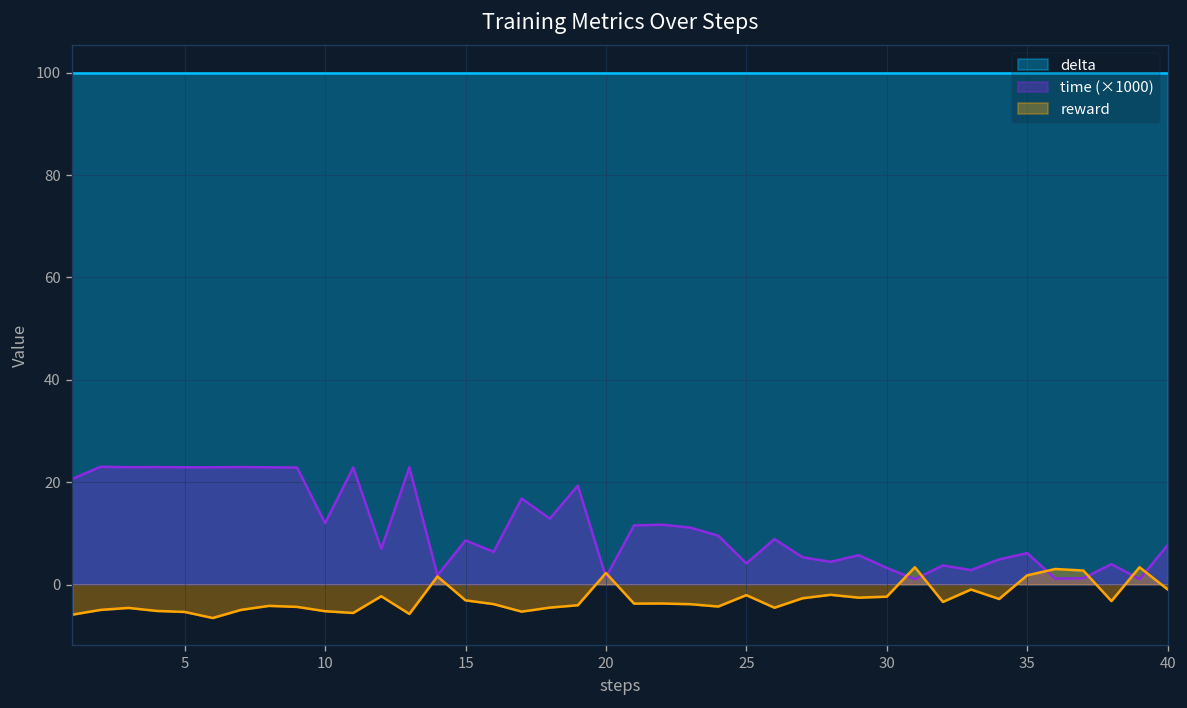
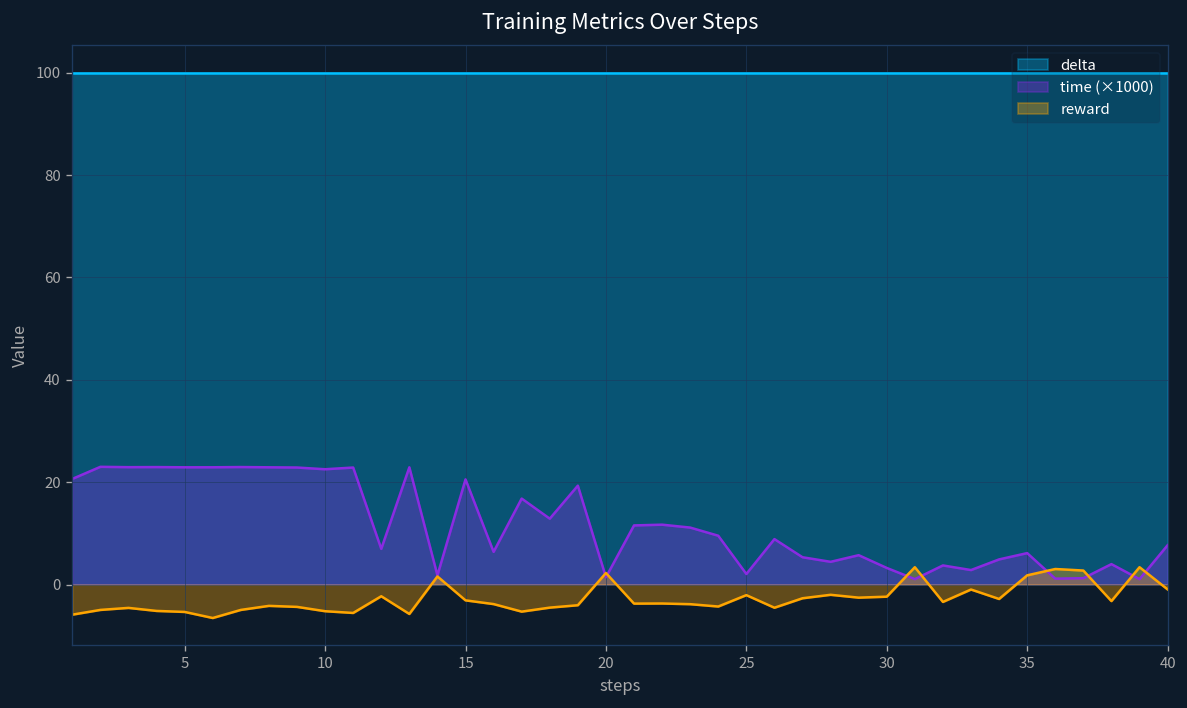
  {
    "delta": {
      "5": 100,
      "10": 100,
      "15": 100,
      "20": 100,
      "25": 100,
      "30": 100,
      "40": 100
    },
    "time (×1000)": {
      "5": 23,
-     "10": 12,
-     "15": 9,
+     "10": 23,
+     "15": 21,
      "20": 1,
-     "25": 4,
+     "25": 2,
      "30": 3,
      "35": 6,
      "40": 8
    }
  }
